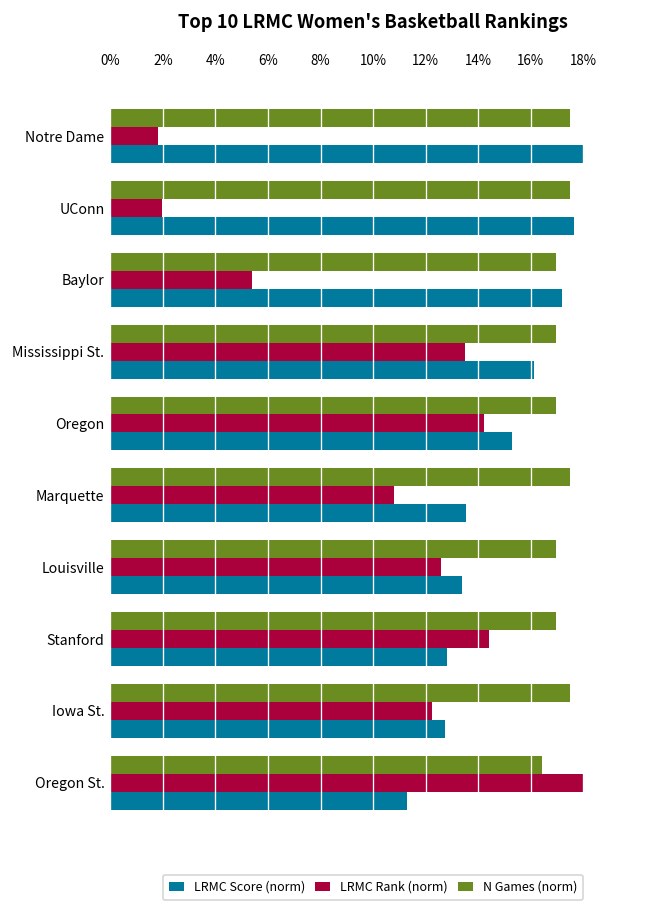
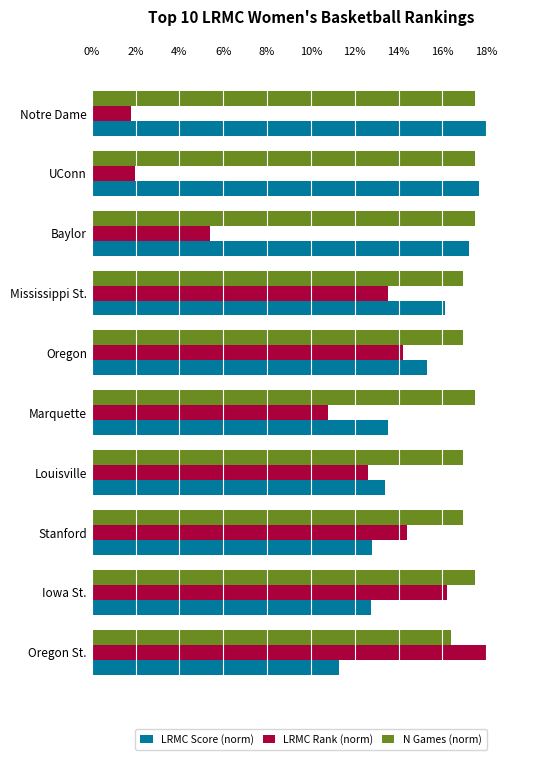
  {
    "LRMC Score (norm)": {
      "Notre Dame": "18.0%",
      "UConn": "17.7%",
      "Baylor": "17.2%",
      "Mississippi St.": "16.1%",
      "Oregon": "15.3%",
      "Marquette": "13.5%",
      "Louisville": "13.4%",
      "Stanford": "12.8%",
      "Iowa St.": "12.7%",
      "Oregon St.": "11.3%"
    },
    "LRMC Rank (norm)": {
      "Notre Dame": "1.8%",
      "UConn": "2.0%",
      "Baylor": "5.4%",
      "Mississippi St.": "13.5%",
      "Oregon": "14.2%",
      "Marquette": "10.8%",
      "Louisville": "12.6%",
      "Stanford": "14.4%",
-     "Iowa St.": "12.2%",
+     "Iowa St.": "16.2%",
      "Oregon St.": "18.0%"
    },
    "N Games (norm)": {
      "Notre Dame": "17.5%",
      "UConn": "17.5%",
-     "Baylor": "16.9%",
+     "Baylor": "17.5%",
      "Mississippi St.": "16.9%",
      "Oregon": "16.9%",
      "Marquette": "17.5%",
      "Louisville": "16.9%",
      "Stanford": "16.9%",
      "Iowa St.": "17.5%",
      "Oregon St.": "16.4%"
    }
  }
